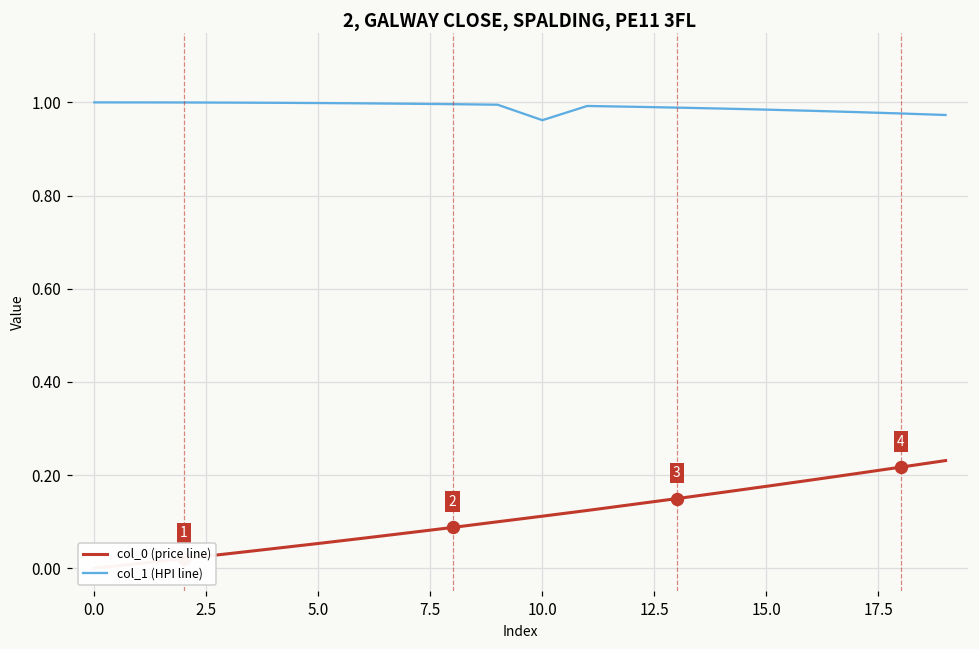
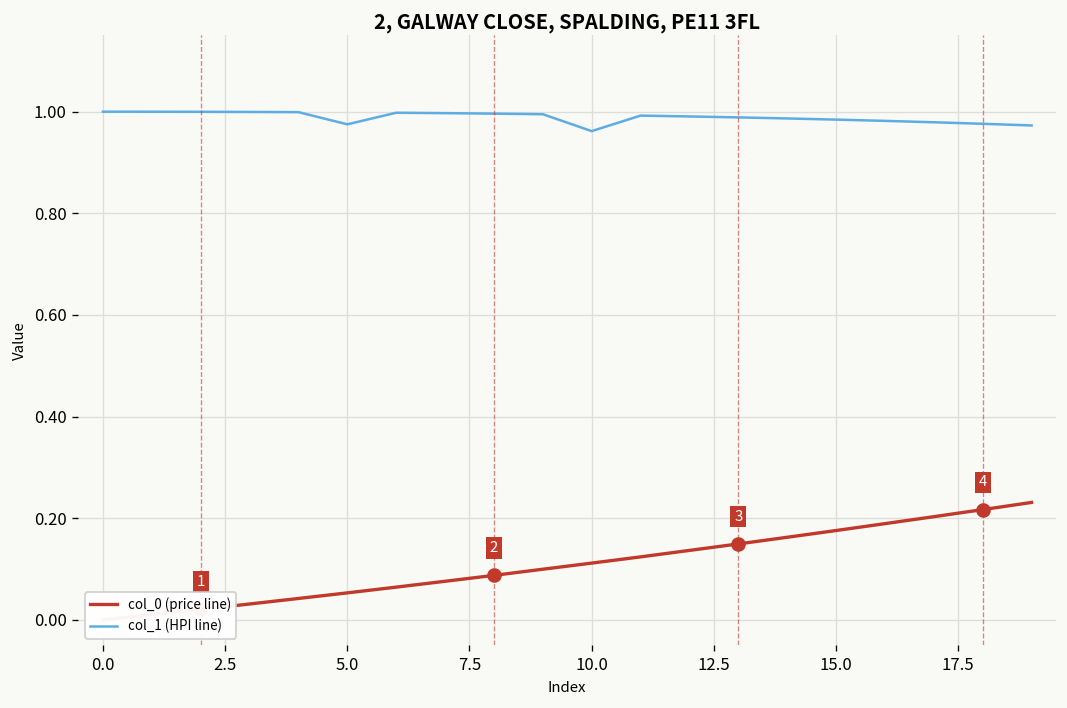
  {
    "col_1 (HPI line)": {
      "0.0": 1.00,
-     "5.0": 1.00,
+     "5.0": 0.98,
      "10.0": 0.96,
      "15.0": 0.98
    }
  }
